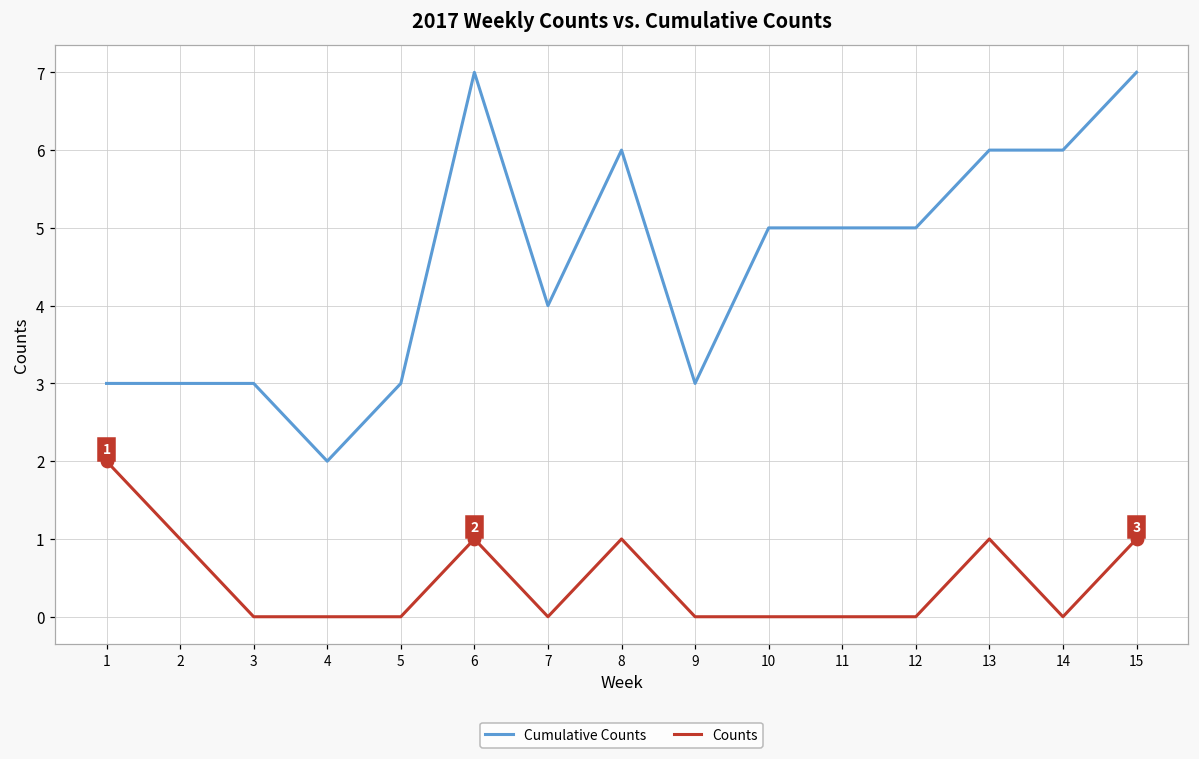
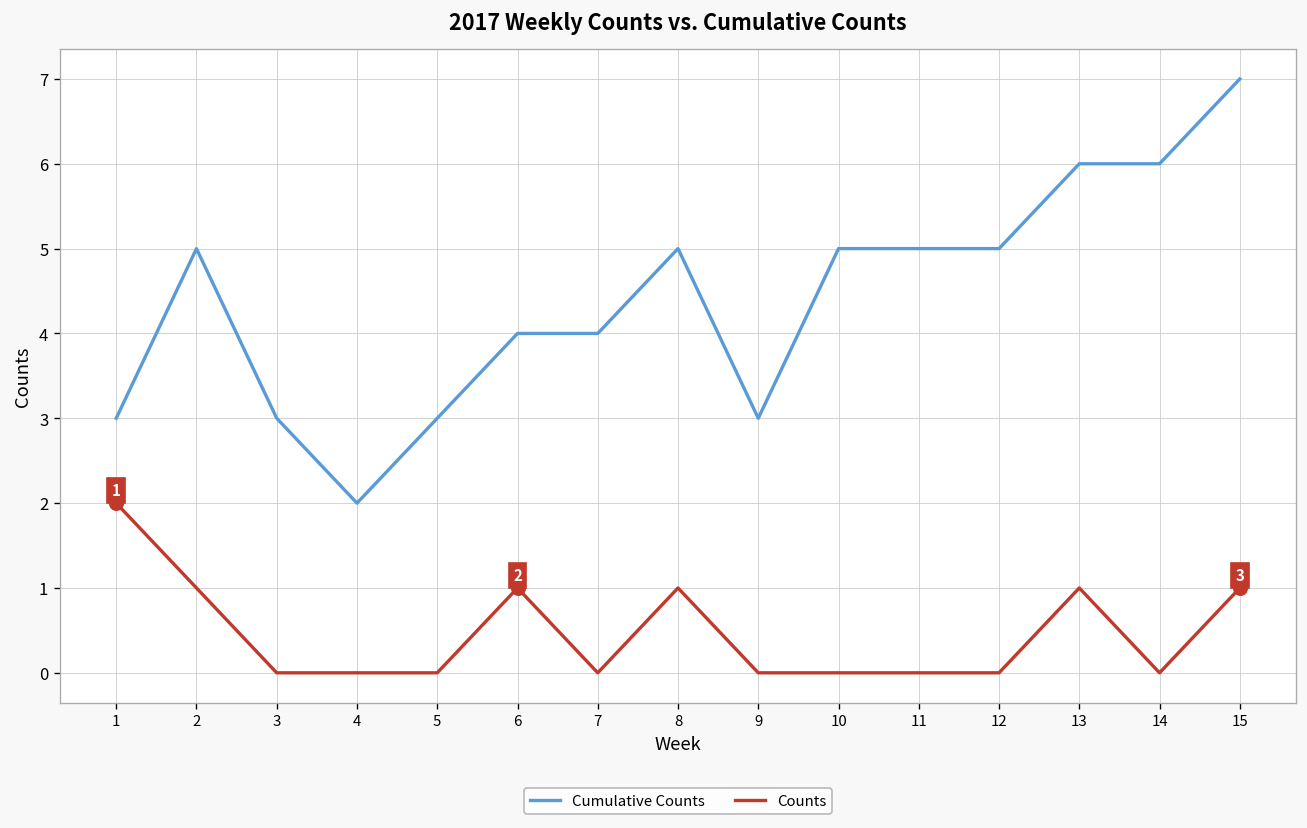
  {
    "Cumulative Counts": {
      "1": 3,
-     "2": 3,
+     "2": 5,
      "3": 3,
      "4": 2,
      "5": 3,
-     "6": 7,
+     "6": 4,
      "7": 4,
-     "8": 6,
+     "8": 5,
      "9": 3,
      "10": 5,
      "11": 5,
      "12": 5,
      "13": 6,
      "14": 6,
      "15": 7
    }
  }
